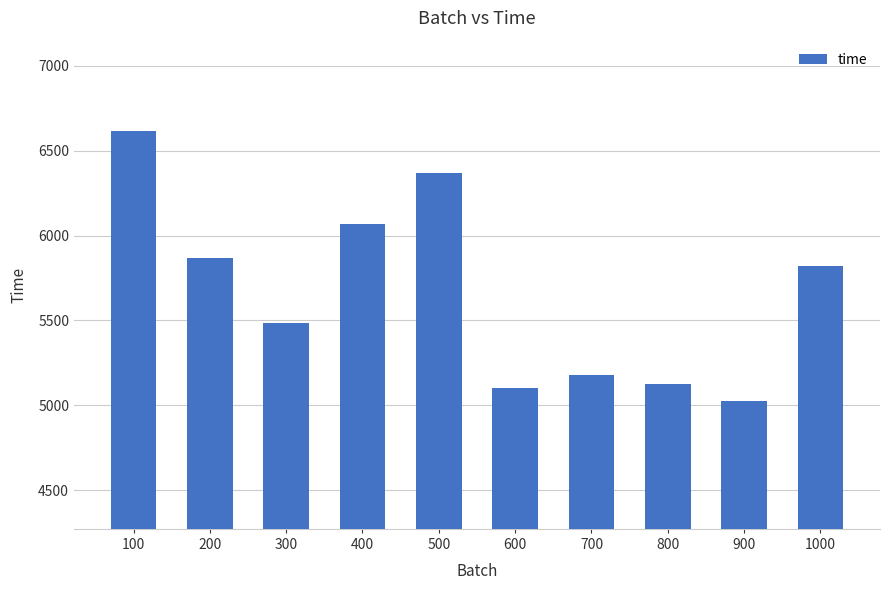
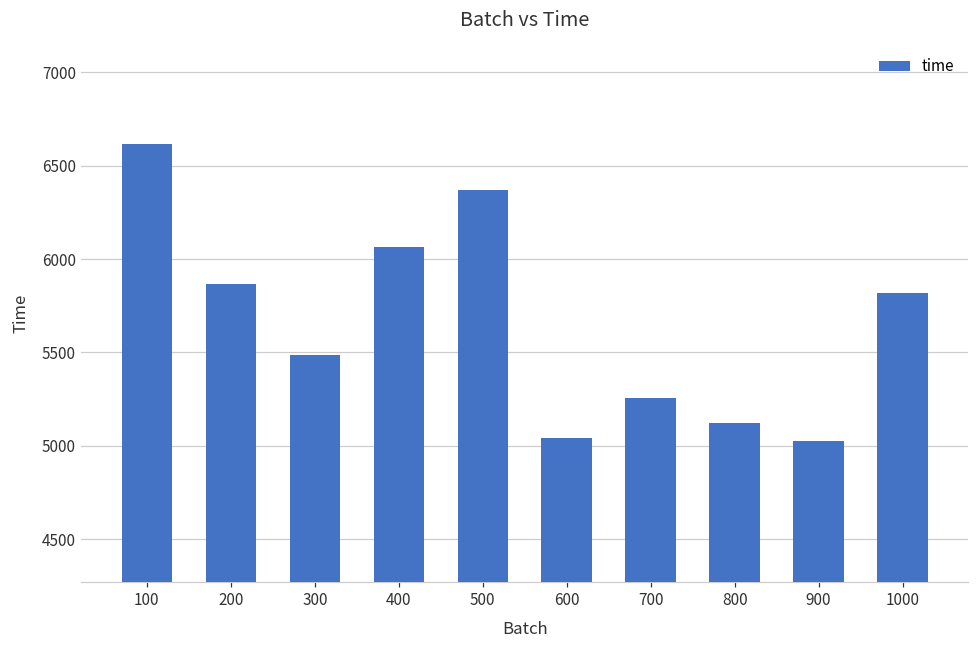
  {
    "100": 6620,
    "200": 5870,
    "300": 5490,
    "400": 6070,
    "500": 6370,
-   "600": 5100,
-   "700": 5180,
+   "600": 5040,
+   "700": 5260,
    "800": 5120,
    "900": 5030,
    "1000": 5820
  }
